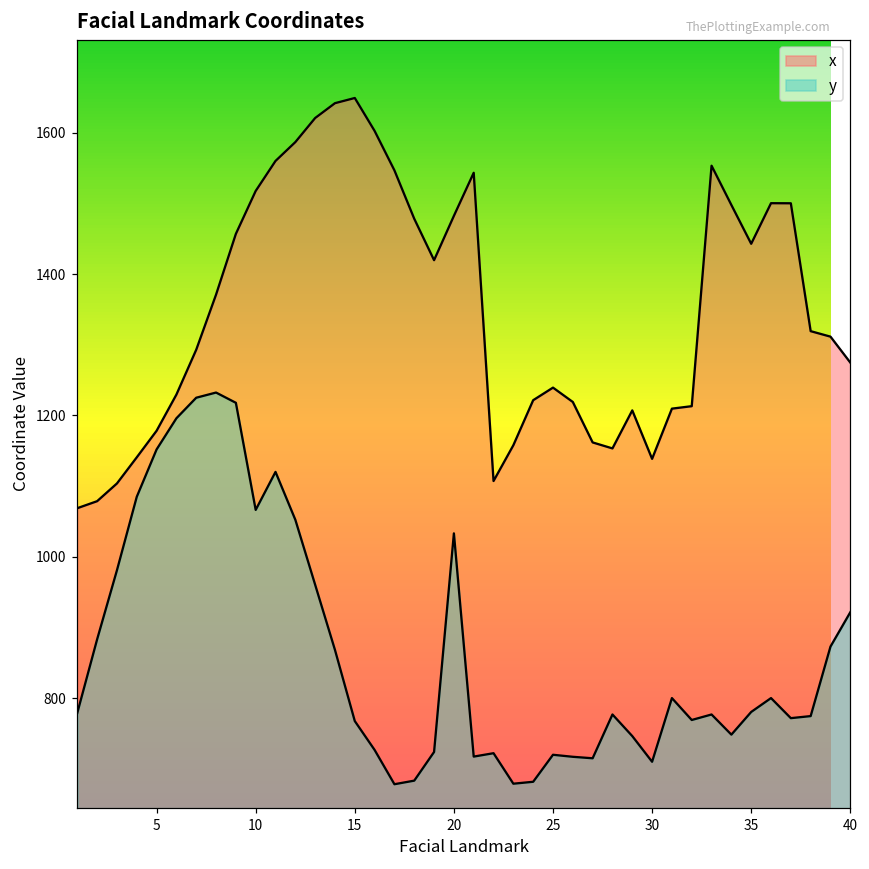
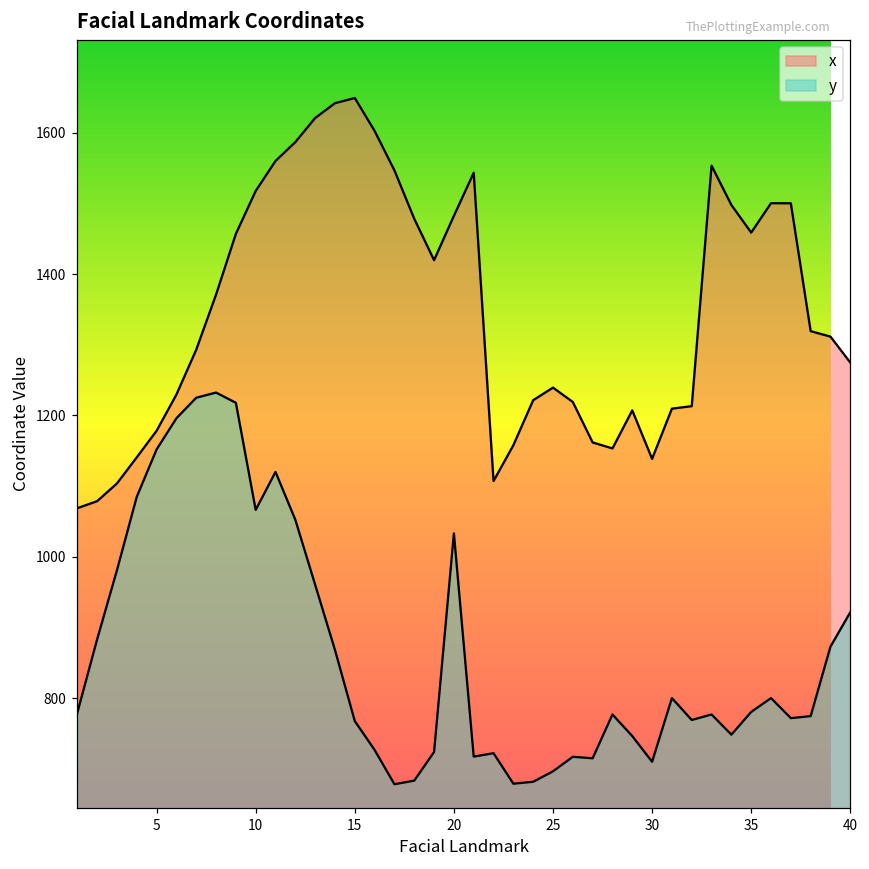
  {
    "x": {
      "5": 1180,
      "10": 1520,
      "15": 1650,
      "20": 1480,
      "25": 1240,
      "30": 1140,
-     "35": 1440,
+     "35": 1460,
      "40": 1270
    },
    "y": {
      "5": 1150,
      "10": 1070,
      "15": 770,
      "20": 1030,
-     "25": 720,
+     "25": 700,
      "30": 710,
      "35": 780,
      "40": 920
    }
  }
